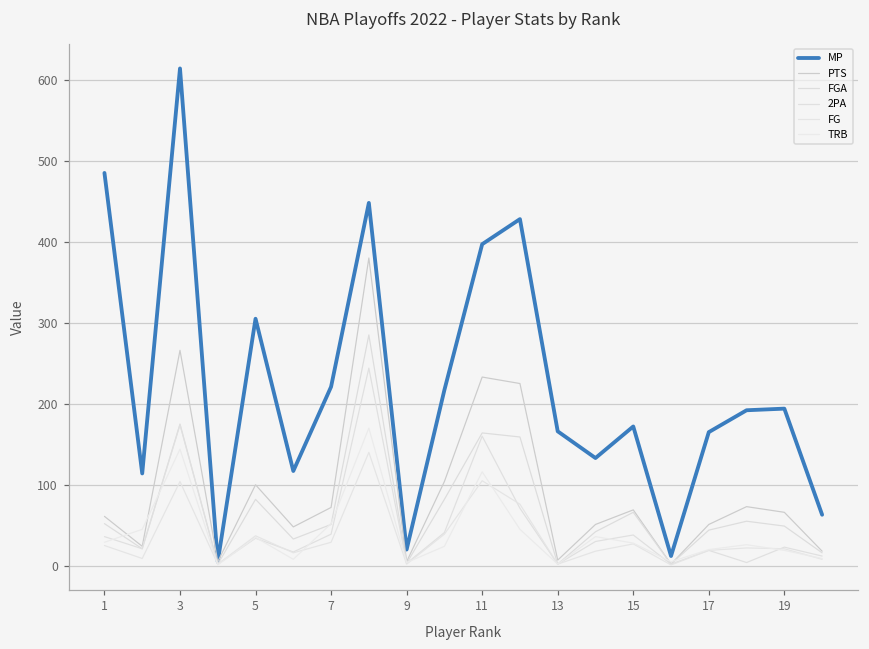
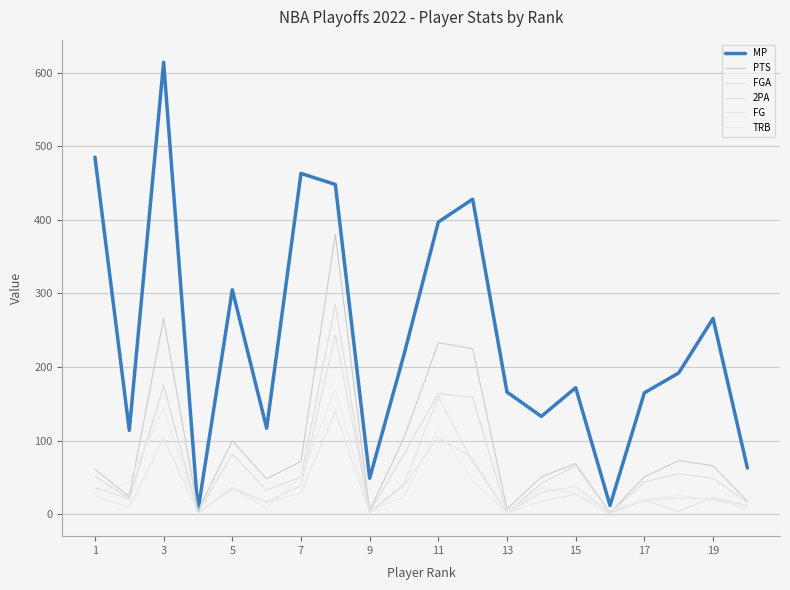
  {
    "MP": {
      "1": 490,
      "3": 610,
      "5": 310,
-     "7": 220,
-     "9": 20,
+     "7": 460,
+     "9": 50,
      "11": 400,
      "13": 170,
      "15": 170,
      "17": 170,
-     "19": 190
+     "19": 270
    }
  }
